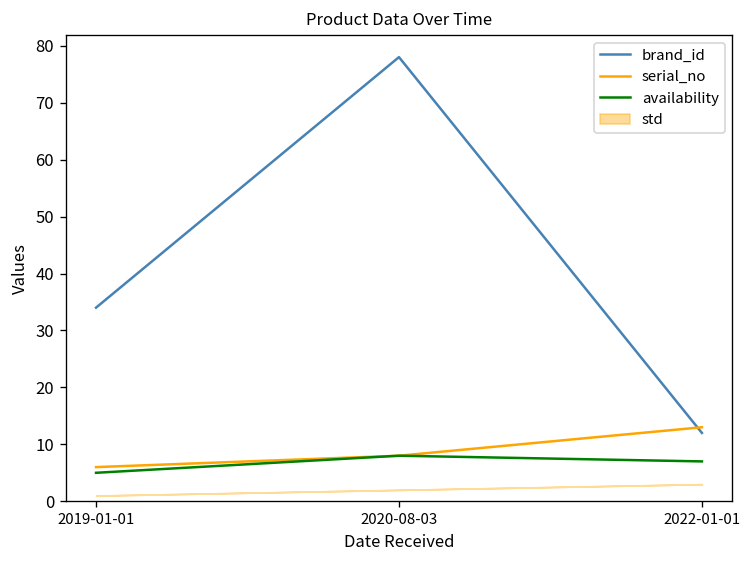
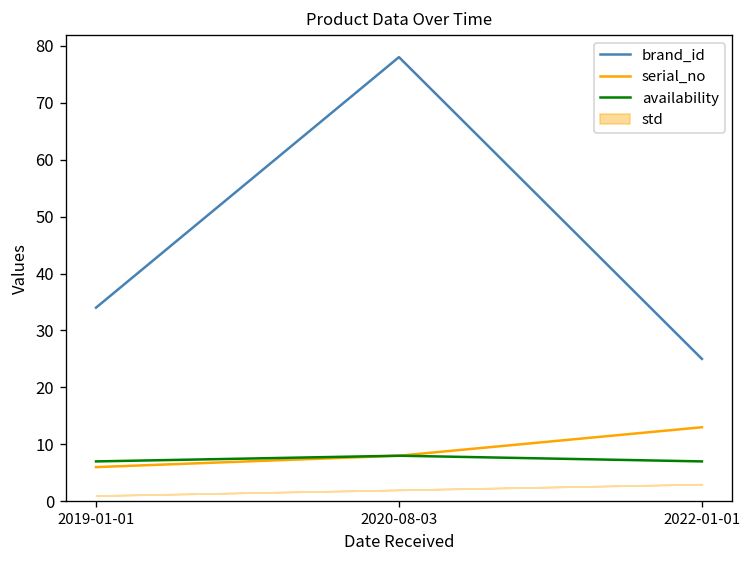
  {
    "brand_id": {
      "2019-01-01": 34,
      "2020-08-03": 78,
-     "2022-01-01": 12
+     "2022-01-01": 25
    },
    "availability": {
-     "2019-01-01": 5,
+     "2019-01-01": 7,
      "2022-01-01": 7
    }
  }
